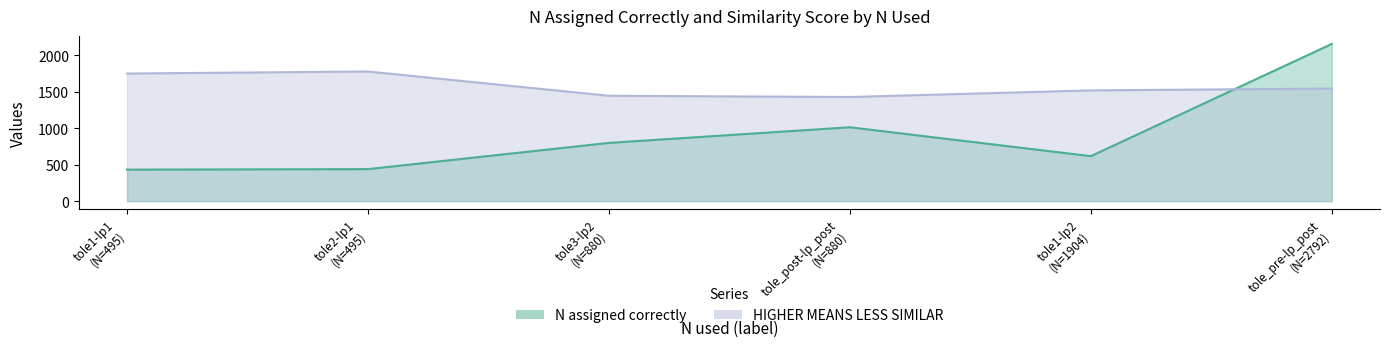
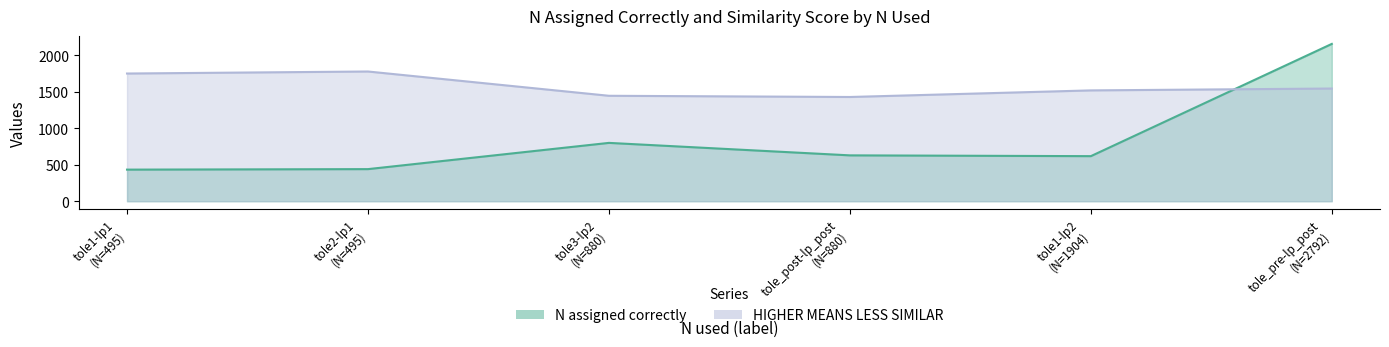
  {
    "N assigned correctly": {
      "tole1-lp1 (N=495)": 400,
      "tole2-lp1 (N=495)": 400,
      "tole3-lp2 (N=880)": 800,
-     "tole_post-lp_post (N=880)": 1000,
+     "tole_post-lp_post (N=880)": 600,
      "tole1-lp2 (N=1904)": 600,
      "tole_pre-lp_post (N=2792)": 2200
    },
    "HIGHER MEANS LESS SIMILAR": {
      "tole1-lp1 (N=495)": 1700,
      "tole2-lp1 (N=495)": 1800,
      "tole3-lp2 (N=880)": 1400,
      "tole_post-lp_post (N=880)": 1400,
      "tole1-lp2 (N=1904)": 1500,
      "tole_pre-lp_post (N=2792)": 1500
    }
  }
